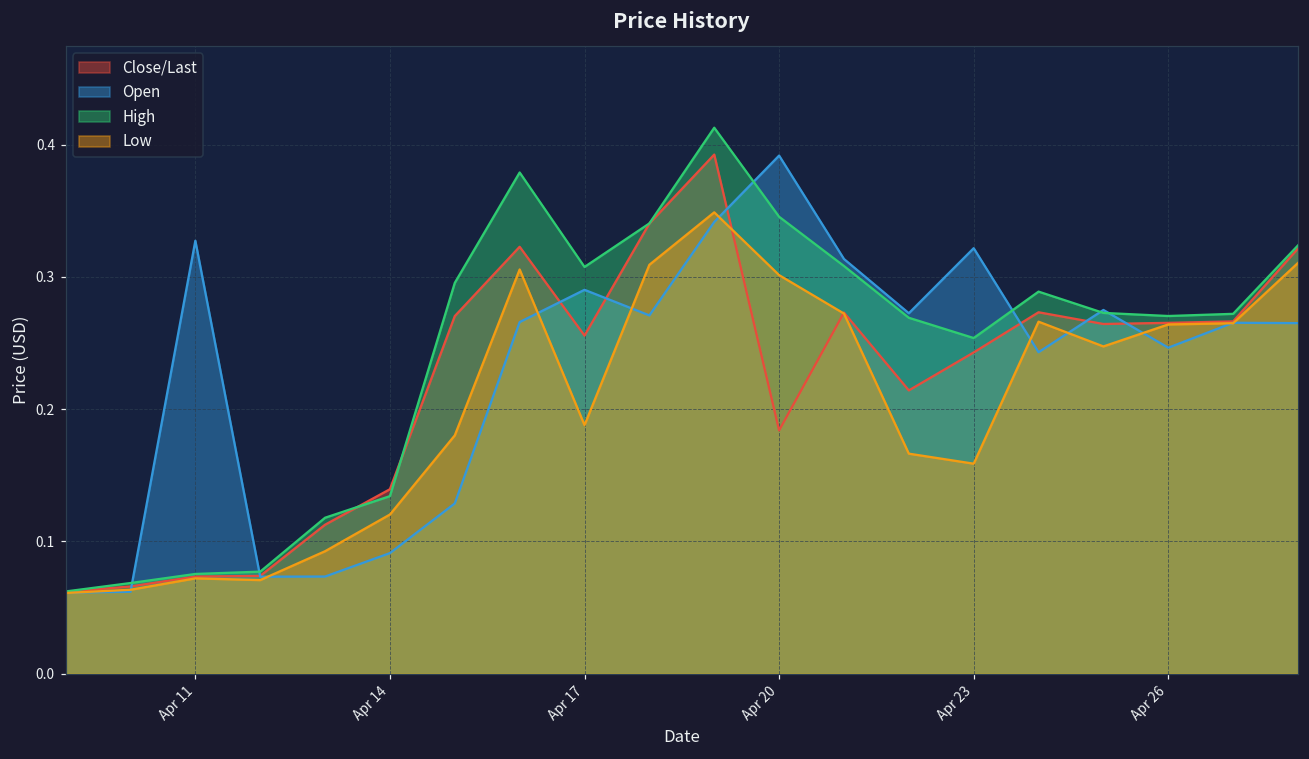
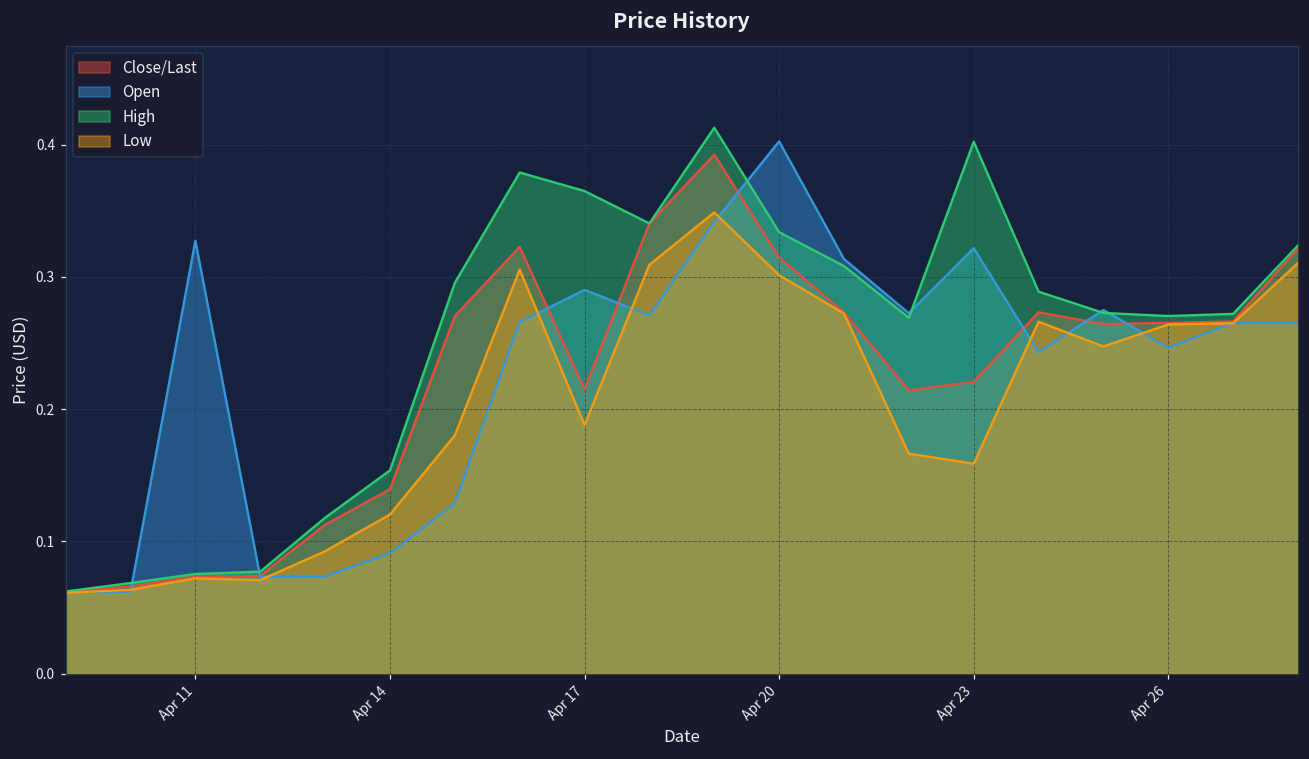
  {
    "Close/Last": {
      "Apr 14": 0.139,
-     "Apr 17": 0.256,
-     "Apr 20": 0.184,
-     "Apr 23": 0.243
+     "Apr 17": 0.215,
+     "Apr 20": 0.315,
+     "Apr 23": 0.221
    },
    "Open": {
      "Apr 11": 0.327,
      "Apr 14": 0.091,
      "Apr 17": 0.290,
-     "Apr 20": 0.392,
+     "Apr 20": 0.402,
      "Apr 23": 0.322,
      "Apr 26": 0.246
    },
    "High": {
-     "Apr 14": 0.134,
-     "Apr 17": 0.307,
-     "Apr 20": 0.345,
-     "Apr 23": 0.254,
+     "Apr 14": 0.154,
+     "Apr 17": 0.365,
+     "Apr 20": 0.334,
+     "Apr 23": 0.402,
      "Apr 26": 0.270
    },
    "Low": {
      "Apr 14": 0.120,
      "Apr 17": 0.188,
      "Apr 20": 0.301,
      "Apr 23": 0.159
    }
  }
